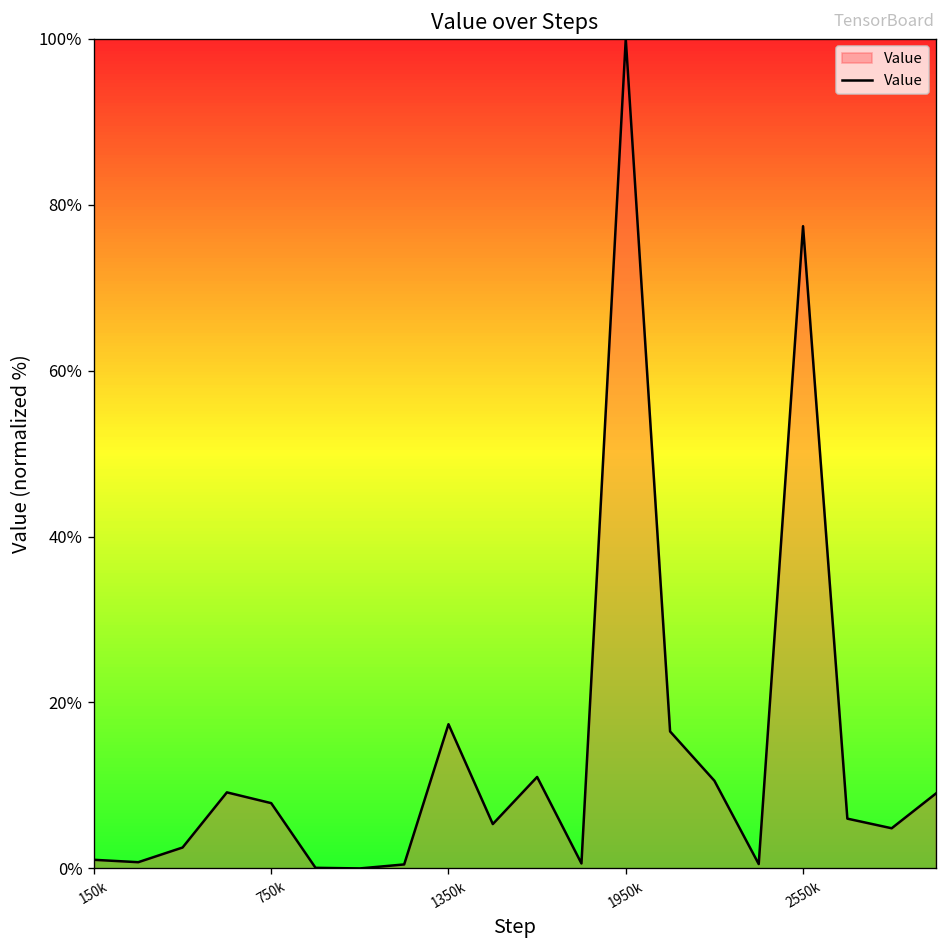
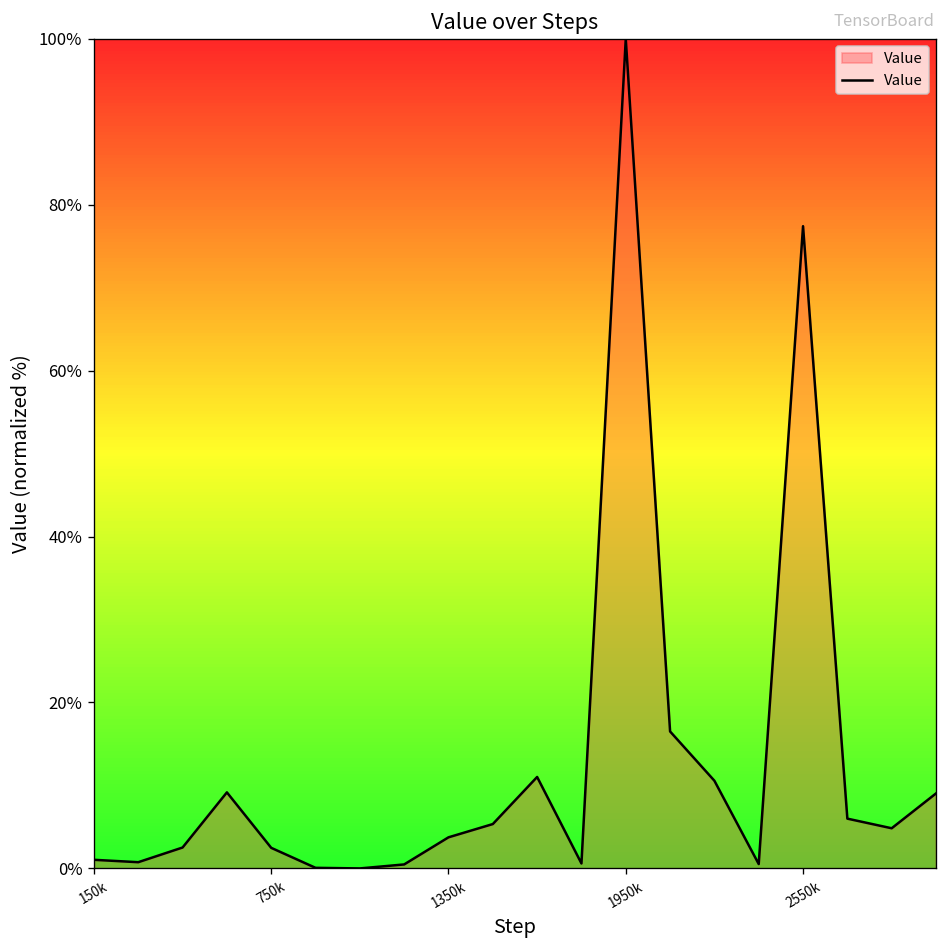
  {
    "150k": "1%",
-   "750k": "8%",
-   "1350k": "17%",
+   "750k": "2%",
+   "1350k": "4%",
    "1950k": "100%",
    "2550k": "77%"
  }
